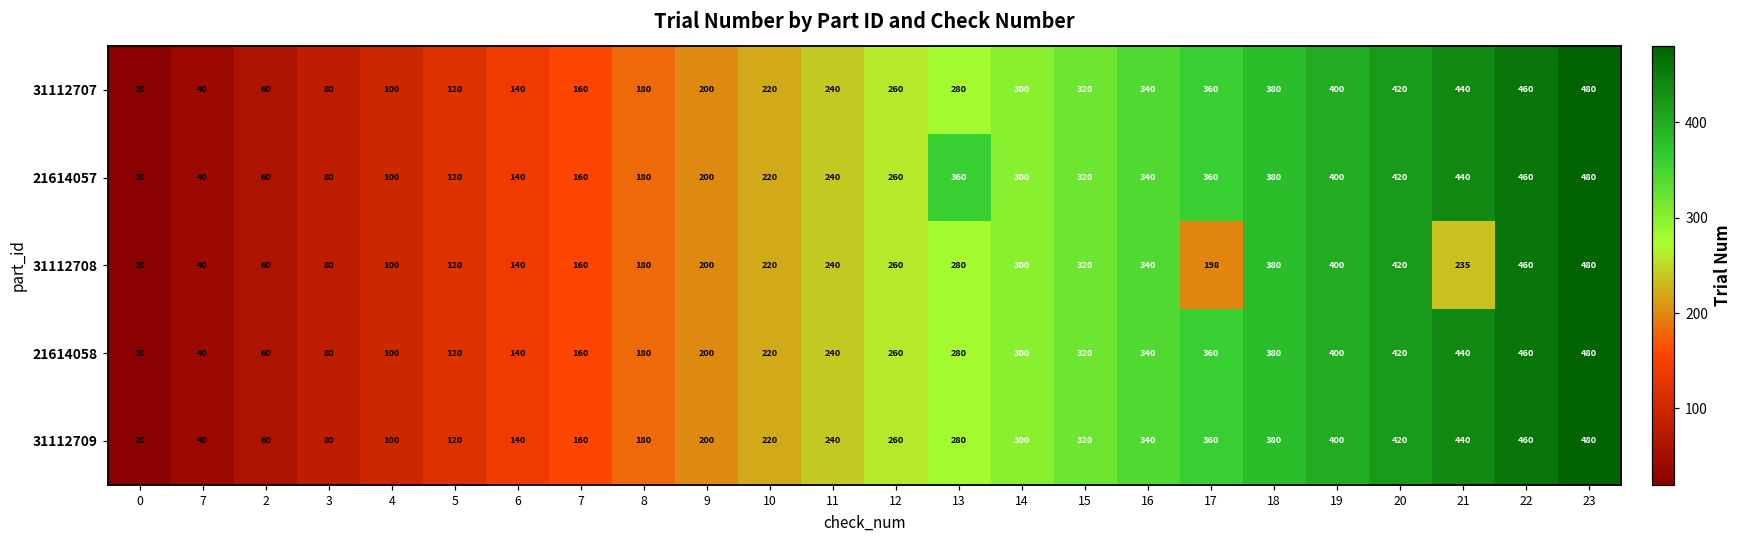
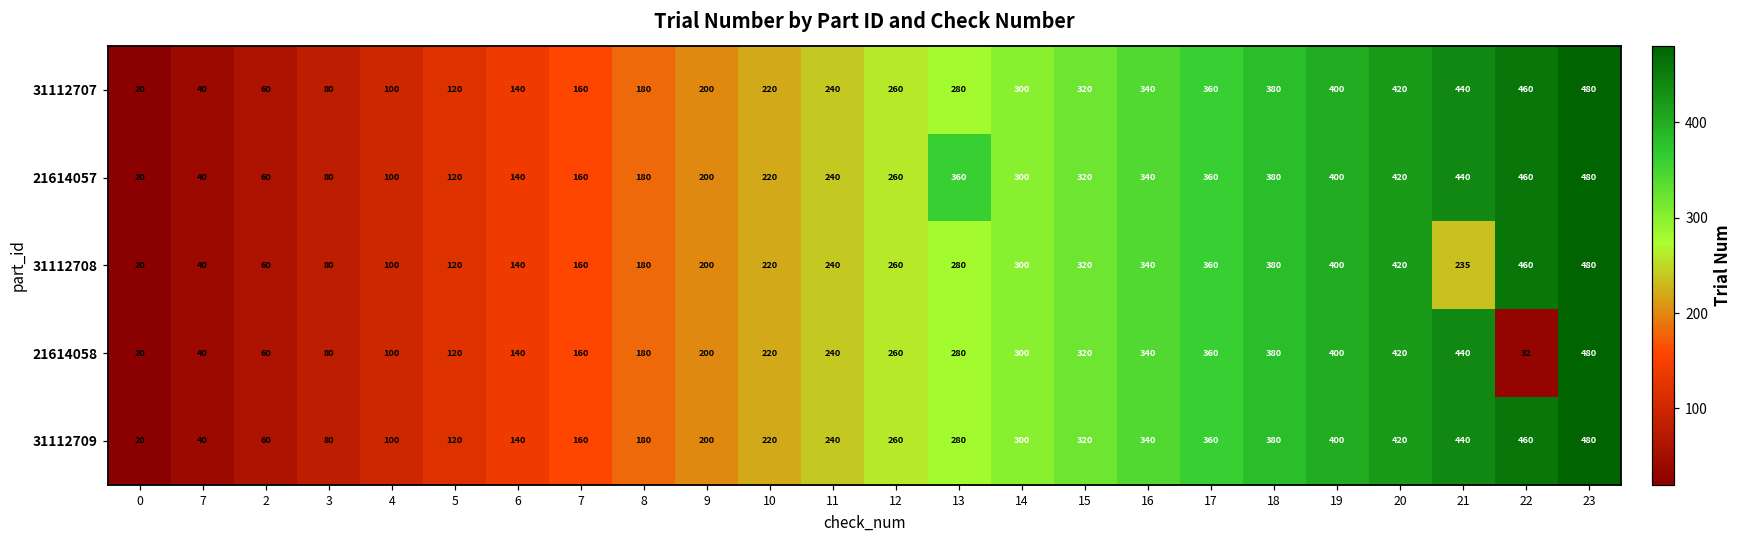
  {
    "31112707": {
      "0": 20,
      "2": 60,
      "3": 80,
      "4": 100,
      "5": 120,
      "6": 140,
      "8": 180,
      "9": 200,
      "10": 220,
      "11": 240,
      "12": 260,
      "13": 280,
      "14": 300,
      "15": 320,
      "16": 340,
      "17": 360,
      "18": 380,
      "19": 400,
      "20": 420,
      "21": 440,
      "22": 460,
      "23": 480
    },
    "21614057": {
      "0": 20,
      "2": 60,
      "3": 80,
      "4": 100,
      "5": 120,
      "6": 140,
      "8": 180,
      "9": 200,
      "10": 220,
      "11": 240,
      "12": 260,
      "13": 360,
      "14": 300,
      "15": 320,
      "16": 340,
      "17": 360,
      "18": 380,
      "19": 400,
      "20": 420,
      "21": 440,
      "22": 460,
      "23": 480
    },
    "31112708": {
      "0": 20,
      "2": 60,
      "3": 80,
      "4": 100,
      "5": 120,
      "6": 140,
      "8": 180,
      "9": 200,
      "10": 220,
      "11": 240,
      "12": 260,
      "13": 280,
      "14": 300,
      "15": 320,
      "16": 340,
-     "17": 198,
+     "17": 360,
      "18": 380,
      "19": 400,
      "20": 420,
      "21": 235,
      "22": 460,
      "23": 480
    },
    "21614058": {
      "0": 20,
      "2": 60,
      "3": 80,
      "4": 100,
      "5": 120,
      "6": 140,
      "8": 180,
      "9": 200,
      "10": 220,
      "11": 240,
      "12": 260,
      "13": 280,
      "14": 300,
      "15": 320,
      "16": 340,
      "17": 360,
      "18": 380,
      "19": 400,
      "20": 420,
      "21": 440,
-     "22": 460,
+     "22": 32,
      "23": 480
    },
    "31112709": {
      "0": 20,
      "2": 60,
      "3": 80,
      "4": 100,
      "5": 120,
      "6": 140,
      "8": 180,
      "9": 200,
      "10": 220,
      "11": 240,
      "12": 260,
      "13": 280,
      "14": 300,
      "15": 320,
      "16": 340,
      "17": 360,
      "18": 380,
      "19": 400,
      "20": 420,
      "21": 440,
      "22": 460,
      "23": 480
    }
  }
